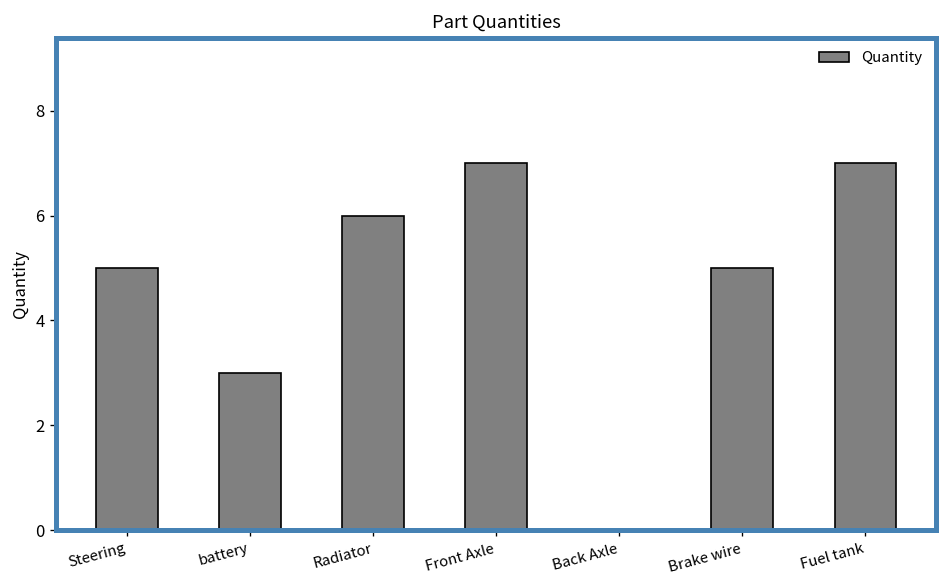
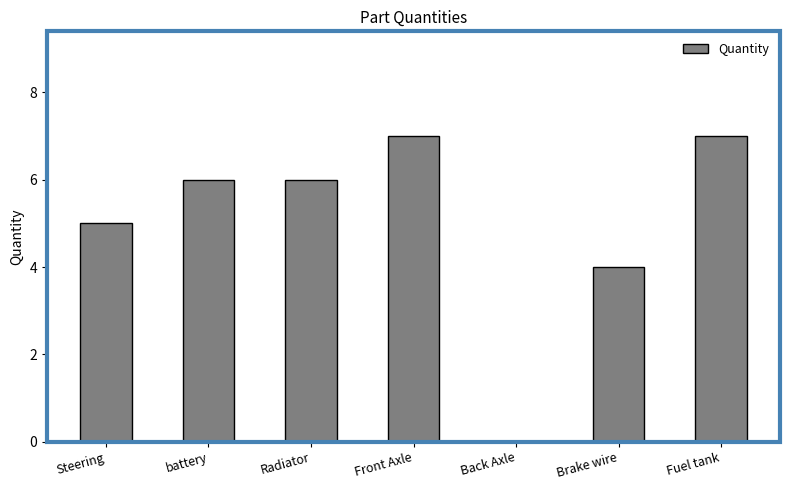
  {
    "Steering": 5,
-   "battery": 3,
+   "battery": 6,
    "Radiator": 6,
    "Front Axle": 7,
    "Back Axle": 0,
-   "Brake wire": 5,
+   "Brake wire": 4,
    "Fuel tank": 7
  }
